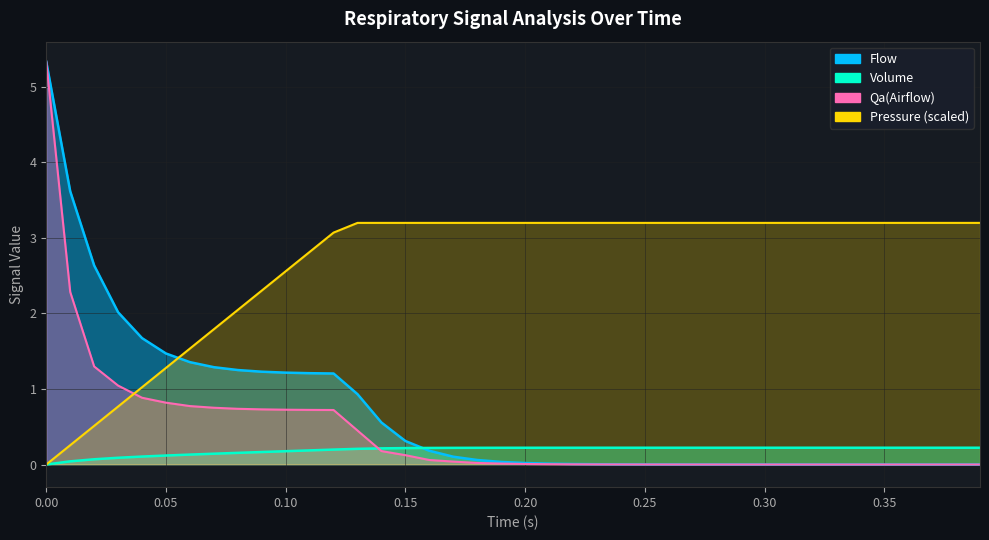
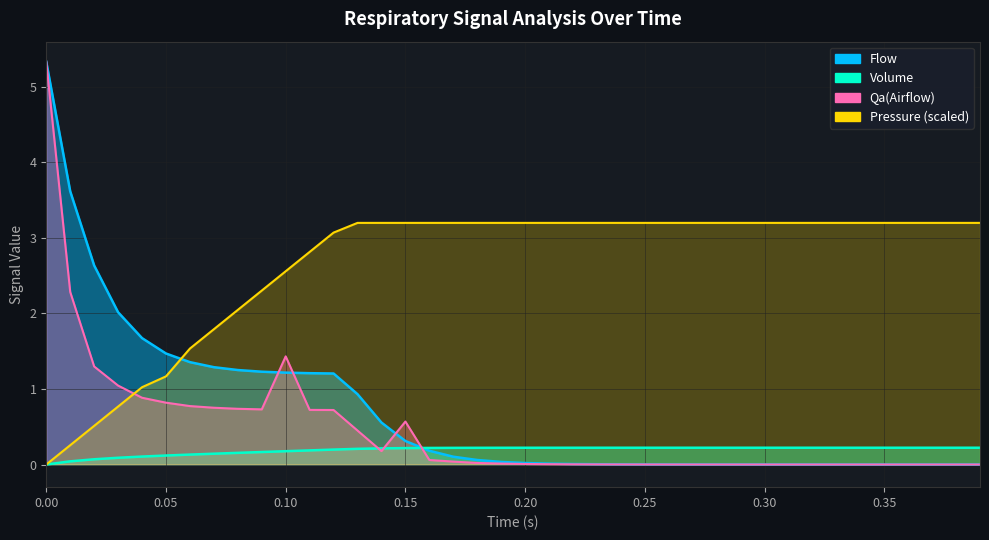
  {
    "Qa(Airflow)": {
      "0.05": 0.8,
-     "0.10": 0.7,
-     "0.15": 0.1
+     "0.10": 1.4,
+     "0.15": 0.6
    },
    "Pressure (scaled)": {
-     "0.05": 1.3,
+     "0.05": 1.2,
      "0.10": 2.6,
      "0.15": 3.2,
      "0.20": 3.2,
      "0.25": 3.2,
      "0.30": 3.2,
      "0.35": 3.2
    }
  }
